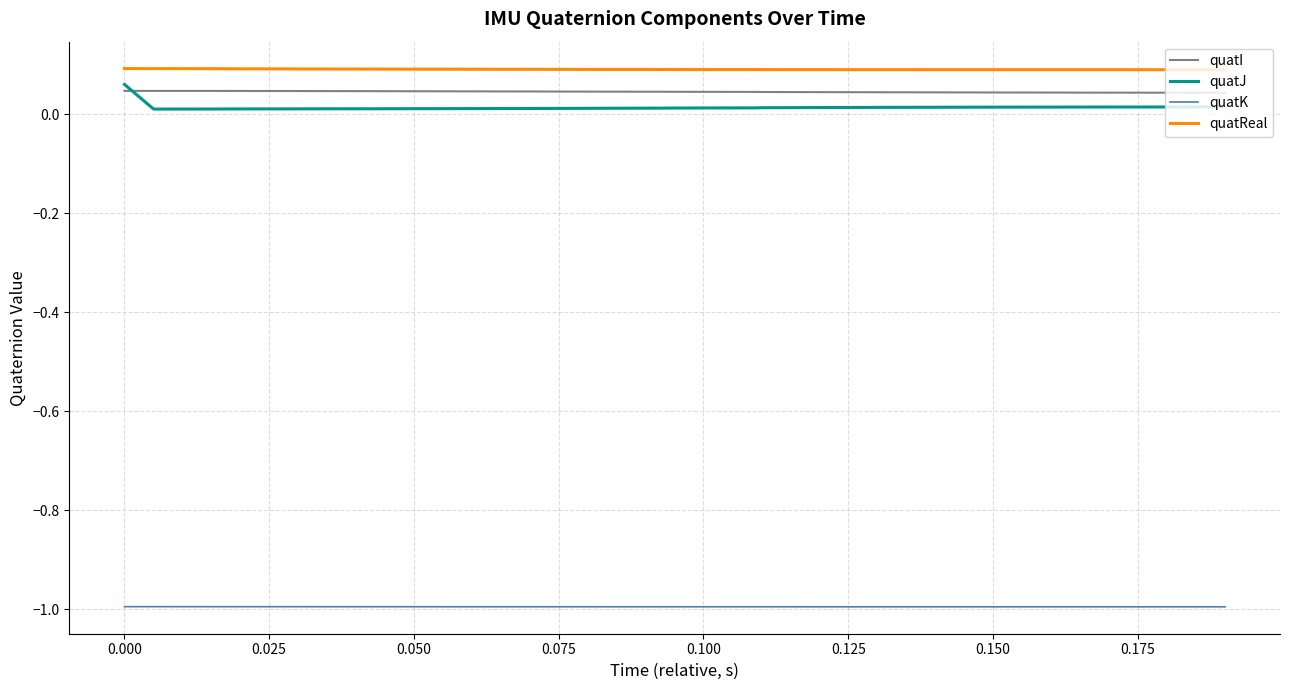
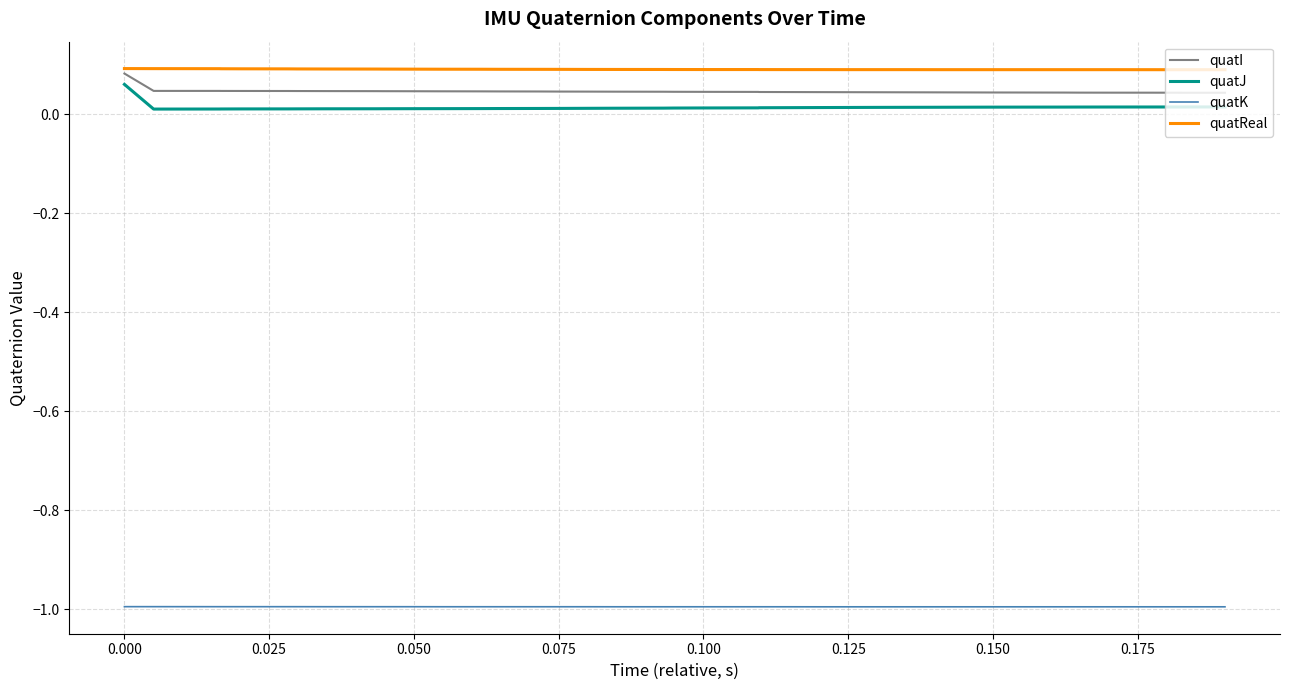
  {
    "quatI": {
-     "0.000": 0.05
+     "0.000": 0.08
    },
    "quatJ": {
      "0.000": 0.06
    },
    "quatK": {
      "0.000": -0.99
    },
    "quatReal": {
      "0.000": 0.09
    }
  }
